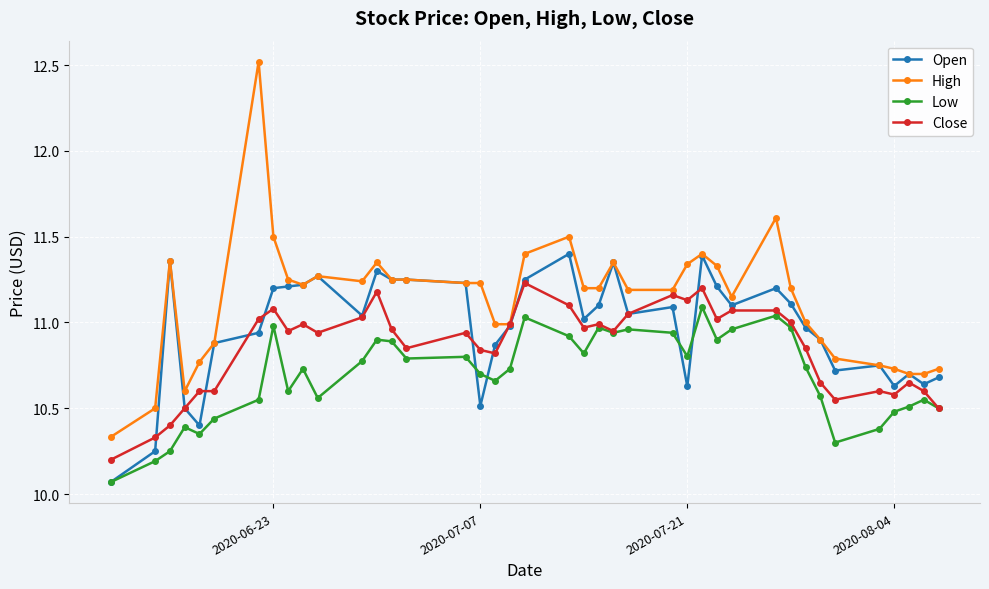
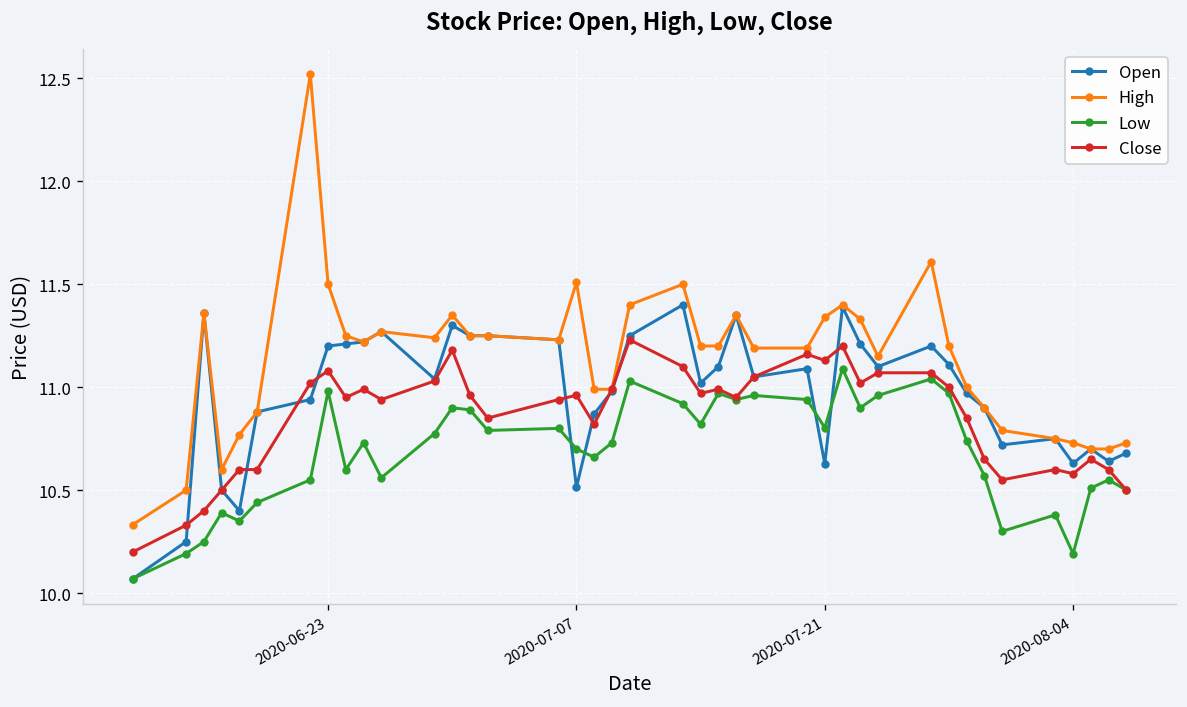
  {
    "Open": {
      "2020-06-23": 11.20,
      "2020-07-07": 10.51,
      "2020-07-21": 10.63,
      "2020-08-04": 10.63
    },
    "High": {
      "2020-06-23": 11.50,
-     "2020-07-07": 11.23,
+     "2020-07-07": 11.51,
      "2020-07-21": 11.34,
      "2020-08-04": 10.73
    },
    "Low": {
      "2020-06-23": 10.98,
      "2020-07-07": 10.70,
      "2020-07-21": 10.80,
-     "2020-08-04": 10.48
+     "2020-08-04": 10.19
    },
    "Close": {
      "2020-06-23": 11.08,
-     "2020-07-07": 10.84,
+     "2020-07-07": 10.96,
      "2020-07-21": 11.13,
      "2020-08-04": 10.58
    }
  }
